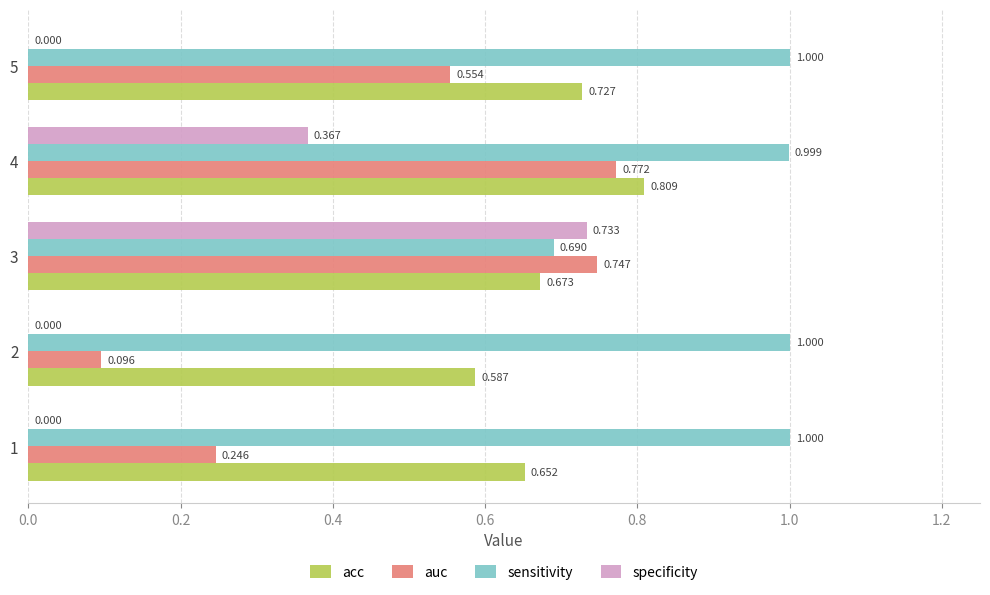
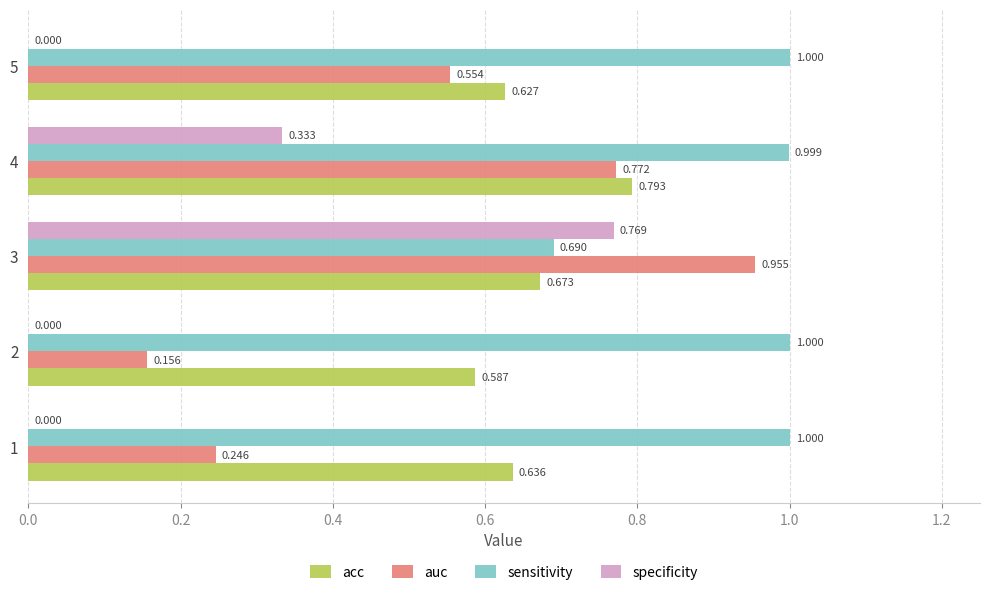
  {
    "acc": {
-     "5": 0.727,
-     "4": 0.809,
+     "5": 0.627,
+     "4": 0.793,
      "3": 0.673,
      "2": 0.587,
-     "1": 0.652
+     "1": 0.636
    },
    "auc": {
      "5": 0.554,
      "4": 0.772,
-     "3": 0.747,
-     "2": 0.096,
+     "3": 0.955,
+     "2": 0.156,
      "1": 0.246
    },
    "sensitivity": {
      "5": 1.000,
      "4": 0.999,
      "3": 0.690,
      "2": 1.000,
      "1": 1.000
    },
    "specificity": {
      "5": 0.000,
-     "4": 0.367,
-     "3": 0.733,
+     "4": 0.333,
+     "3": 0.769,
      "2": 0.000,
      "1": 0.000
    }
  }
